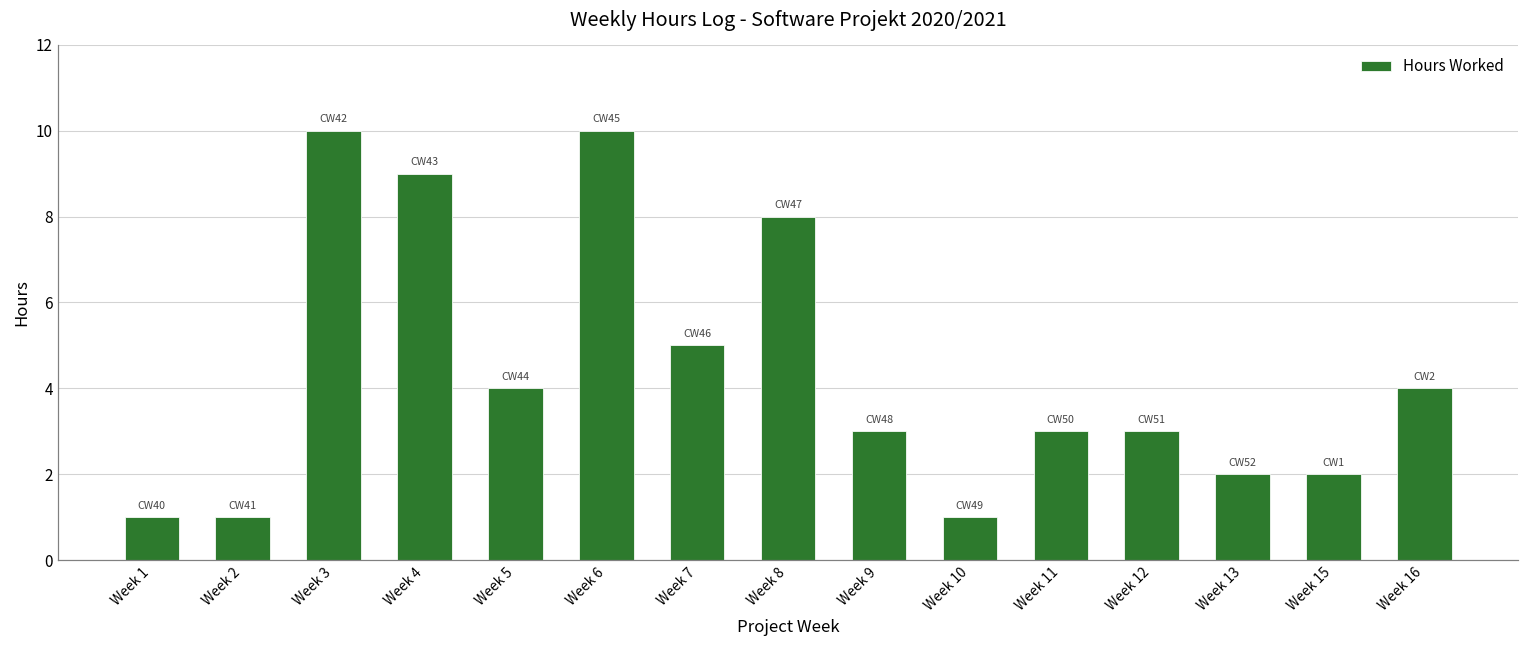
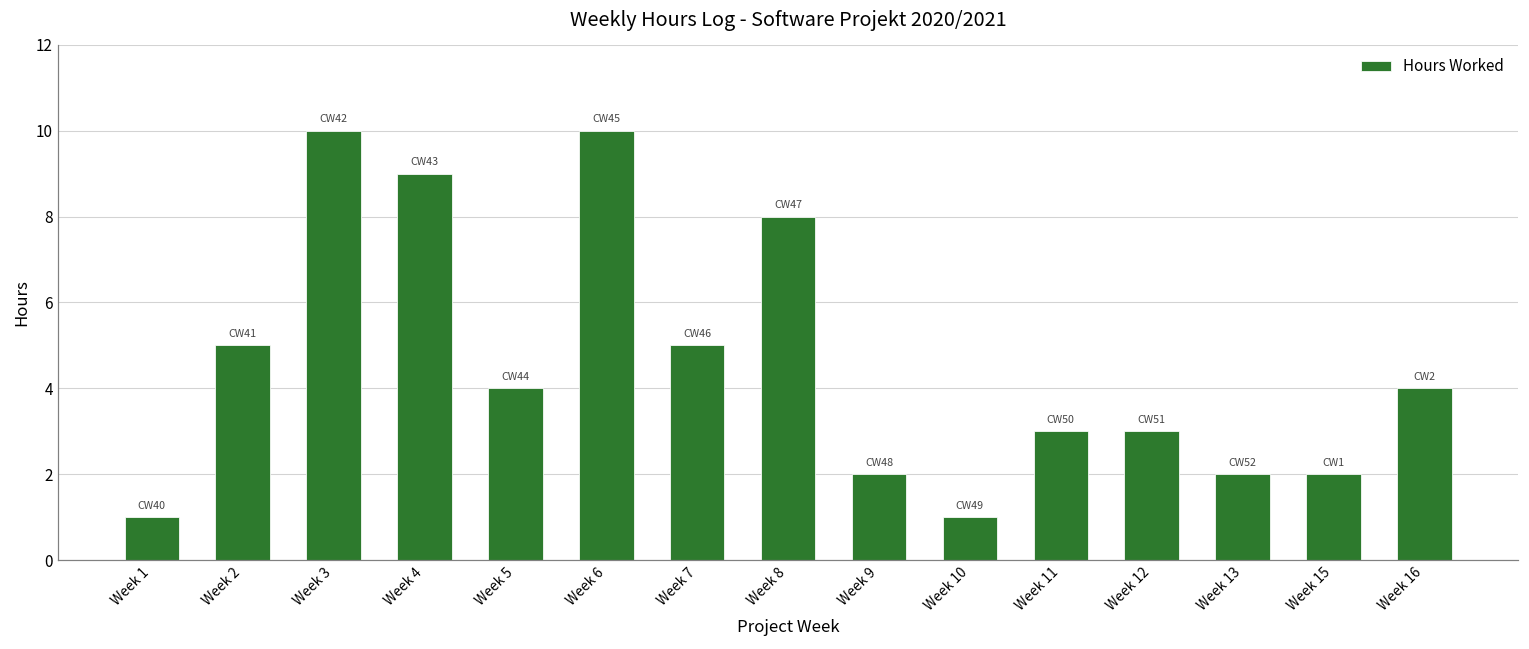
  {
    "Week 1": 1,
-   "Week 2": 1,
+   "Week 2": 5,
    "Week 3": 10,
    "Week 4": 9,
    "Week 5": 4,
    "Week 6": 10,
    "Week 7": 5,
    "Week 8": 8,
-   "Week 9": 3,
+   "Week 9": 2,
    "Week 10": 1,
    "Week 11": 3,
    "Week 12": 3,
    "Week 13": 2,
    "Week 15": 2,
    "Week 16": 4
  }
